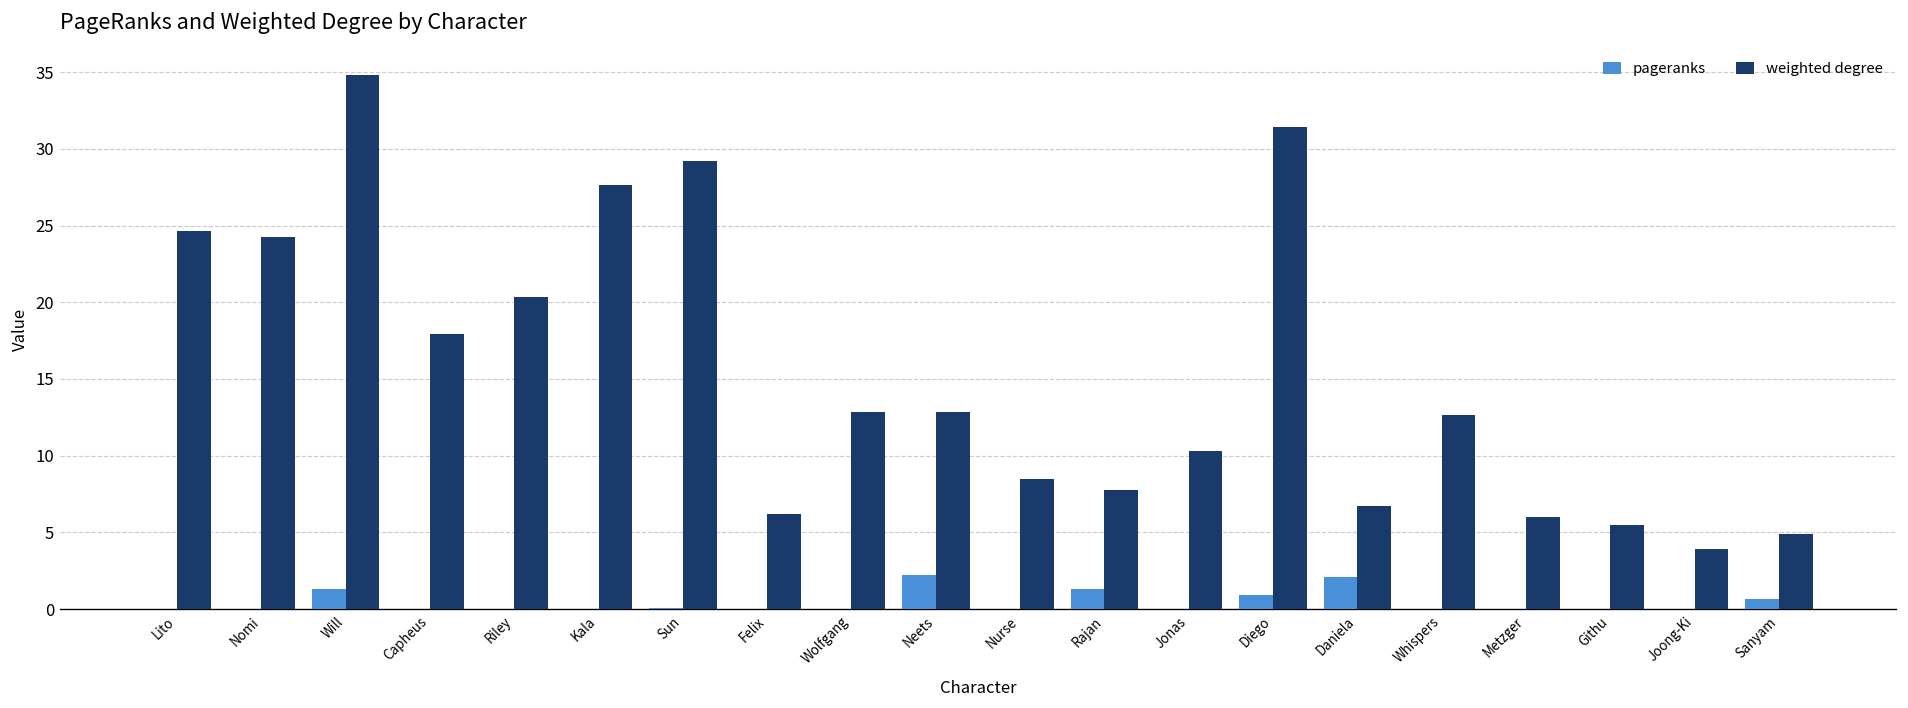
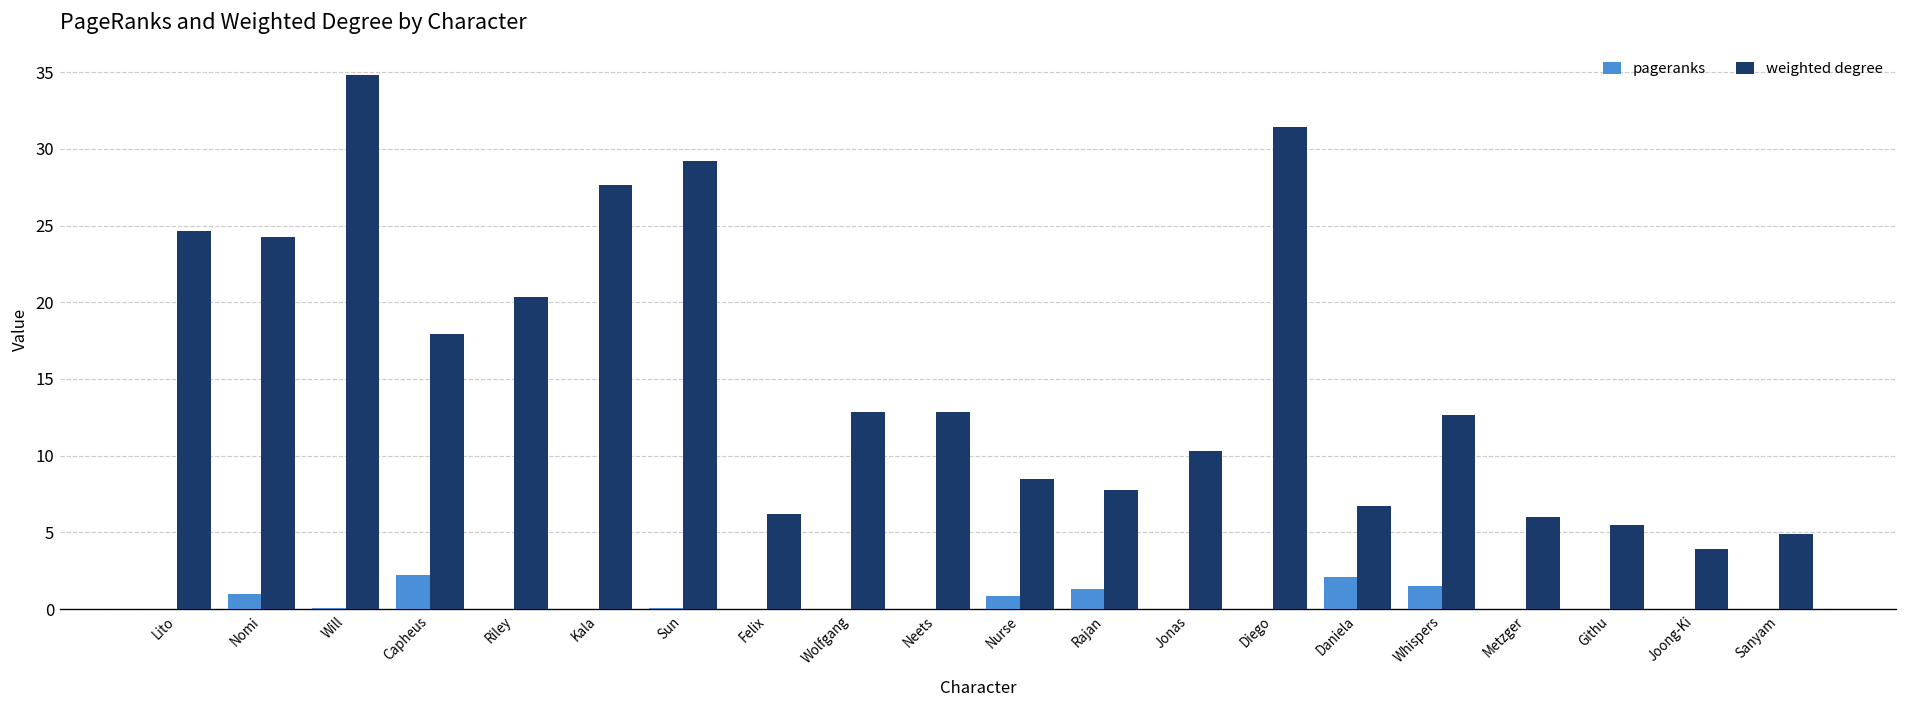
  {
    "pageranks": {
-     "Nomi": 0.0,
-     "Will": 1.3,
-     "Capheus": 0.0,
-     "Neets": 2.2,
-     "Nurse": 0.0,
+     "Nomi": 1.0,
+     "Will": 0.1,
+     "Capheus": 2.3,
+     "Neets": 0.0,
+     "Nurse": 0.9,
      "Rajan": 1.3,
-     "Diego": 0.9,
+     "Diego": 0.0,
      "Daniela": 2.1,
-     "Whispers": 0.0,
-     "Sanyam": 0.7
+     "Whispers": 1.5,
+     "Sanyam": 0.0
    },
    "weighted degree": {
      "Lito": 24.6,
      "Nomi": 24.3,
      "Will": 34.8,
      "Capheus": 17.9,
      "Riley": 20.4,
      "Kala": 27.7,
      "Sun": 29.2,
      "Felix": 6.2,
      "Wolfgang": 12.9,
      "Neets": 12.8,
      "Nurse": 8.5,
      "Rajan": 7.8,
      "Jonas": 10.3,
      "Diego": 31.4,
      "Daniela": 6.7,
      "Whispers": 12.6,
      "Metzger": 6.0,
      "Githu": 5.5,
      "Joong-Ki": 3.9,
      "Sanyam": 4.9
    }
  }
